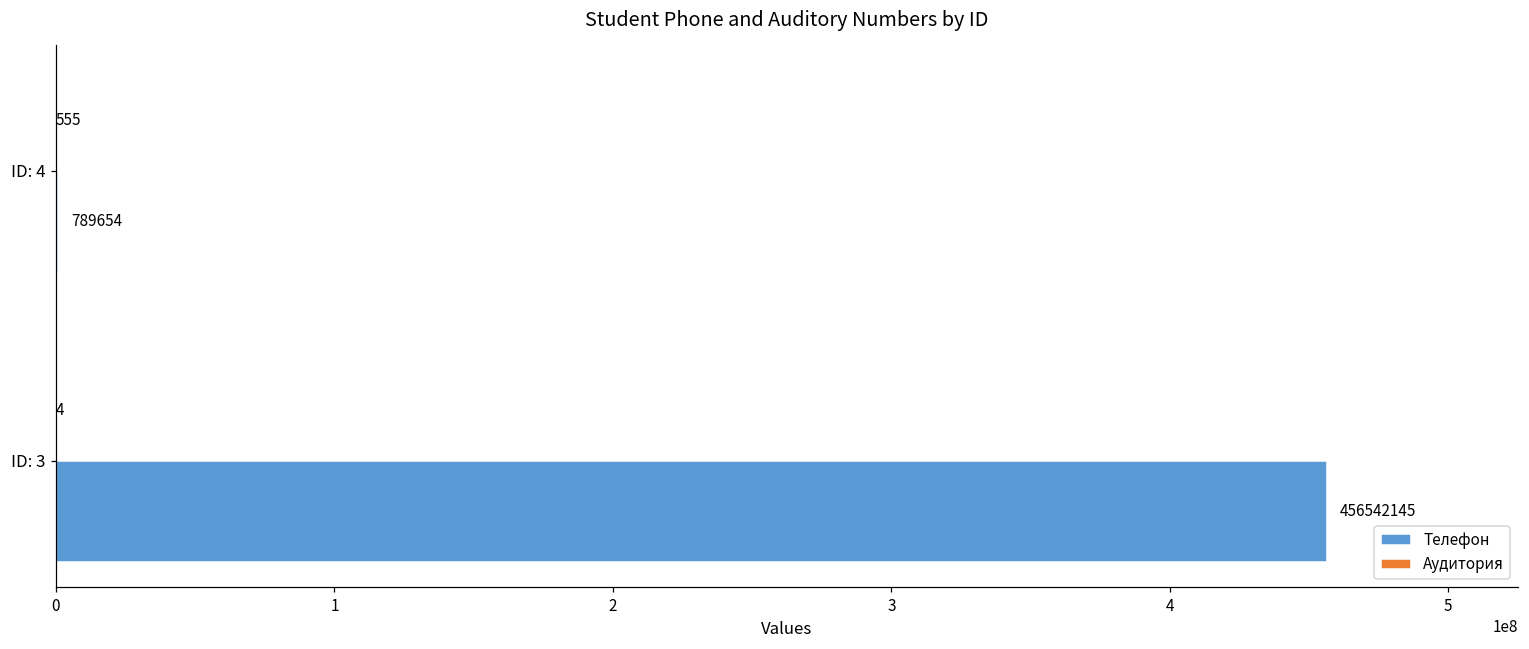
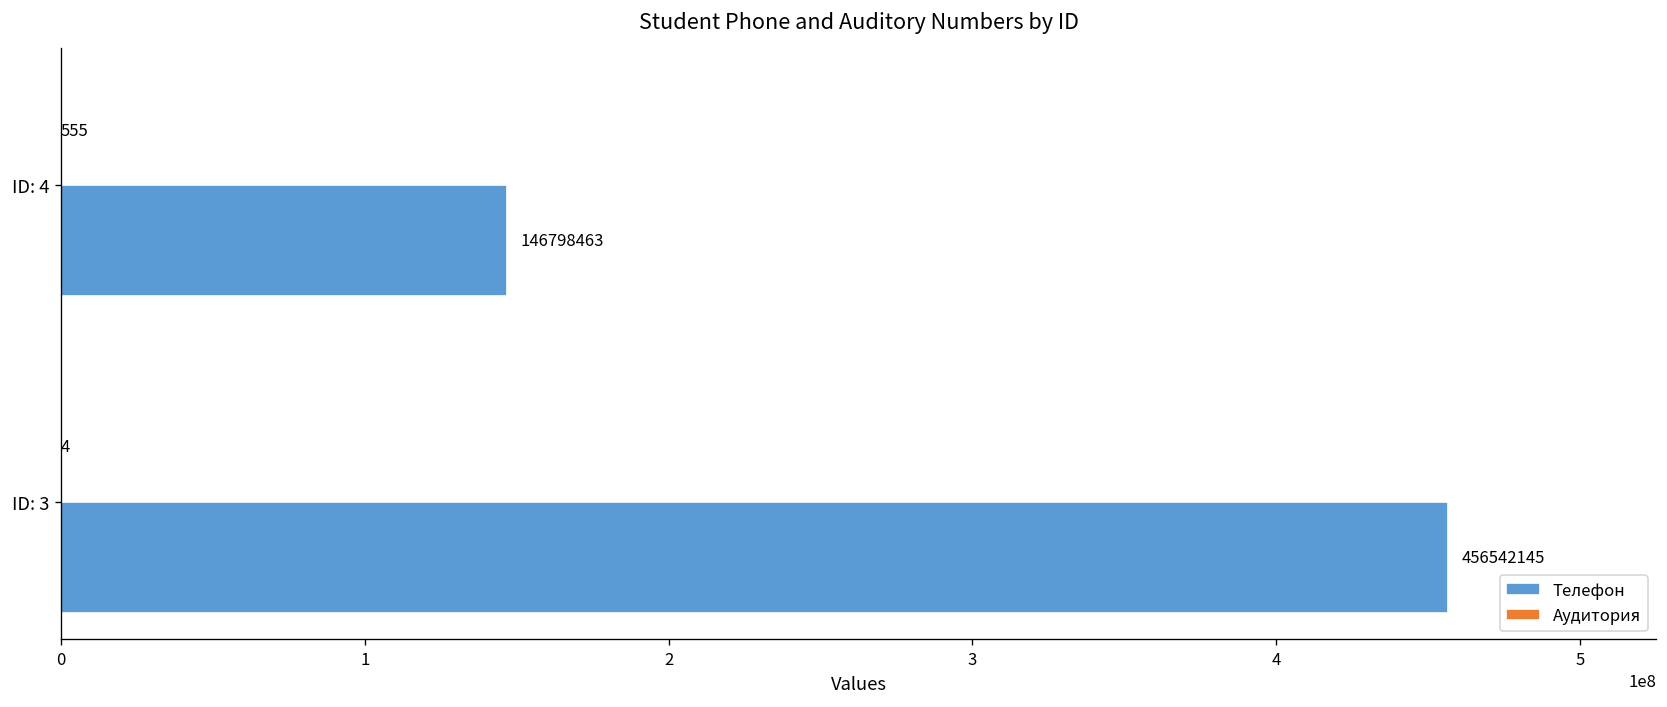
  {
    "Телефон": {
-     "ID: 4": 789654,
+     "ID: 4": 146798463,
      "ID: 3": 456542145
    },
    "Аудитория": {
      "ID: 4": 555,
      "ID: 3": 4
    }
  }
